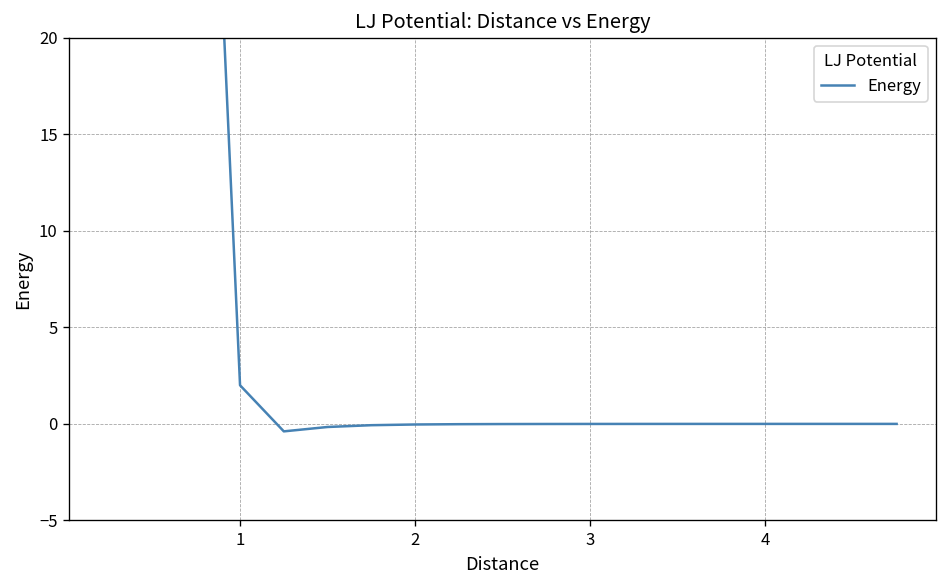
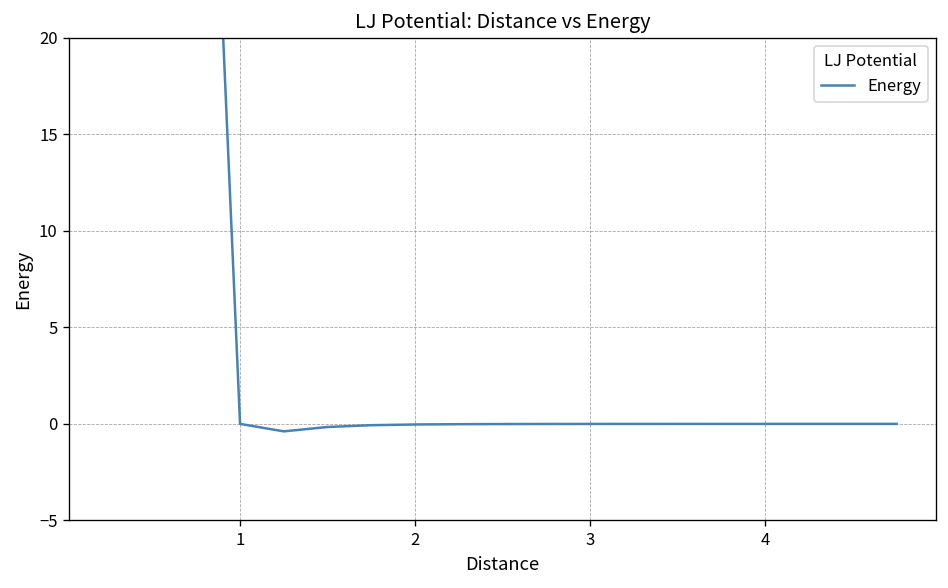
  {
-   "1": 2,
+   "1": 0,
    "2": 0,
    "3": 0,
    "4": 0
  }
